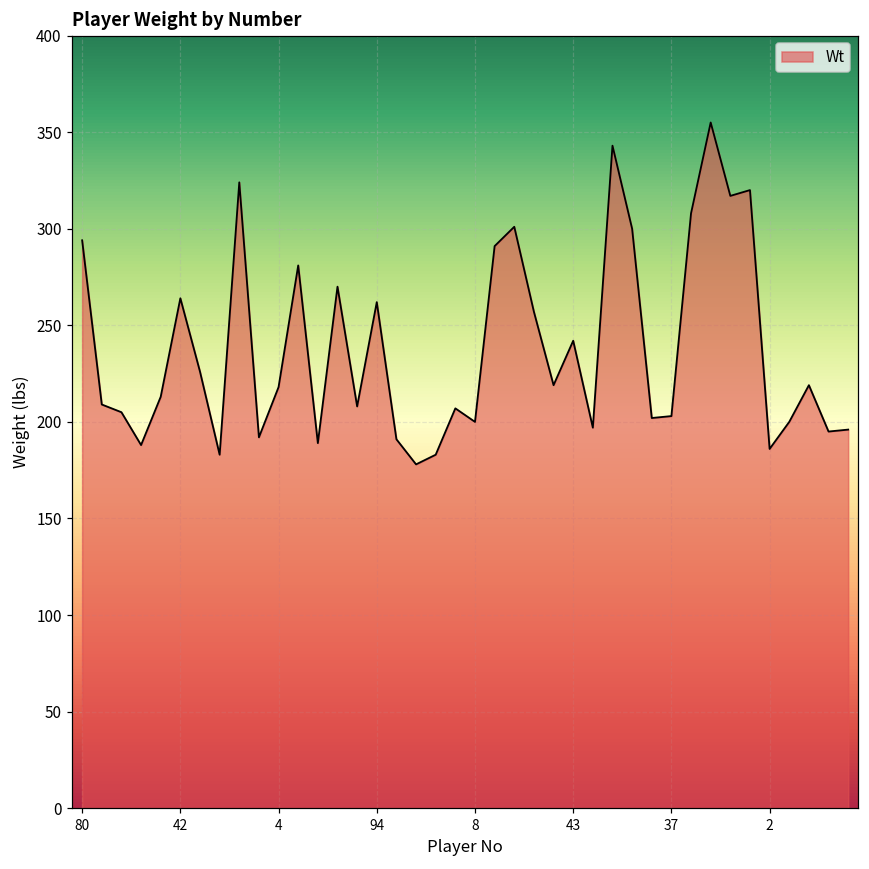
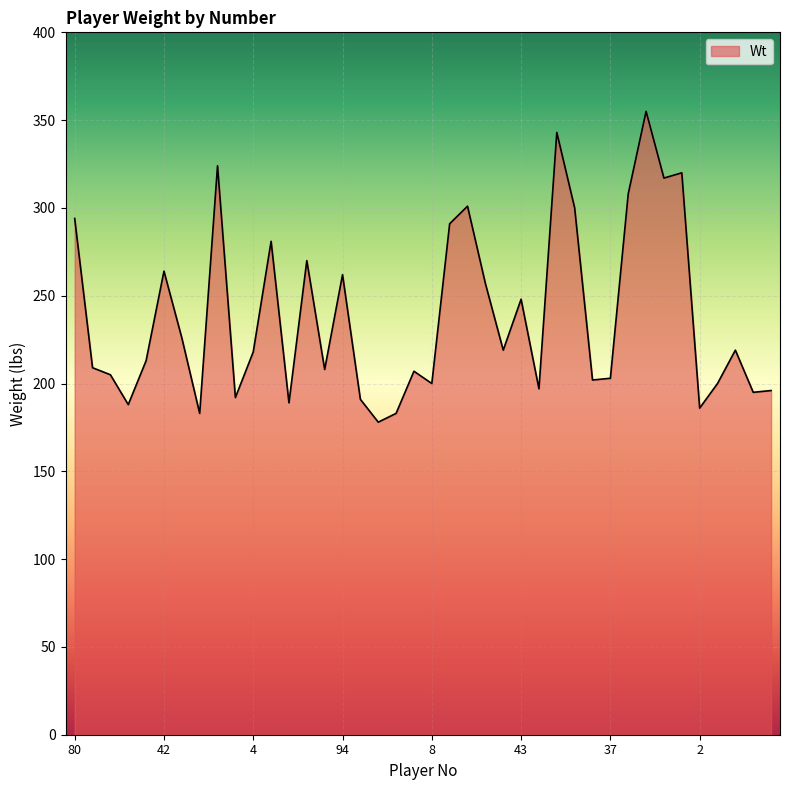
  {
    "80": 294,
    "42": 264,
    "94": 262,
-   "43": 242
+   "43": 248
  }
